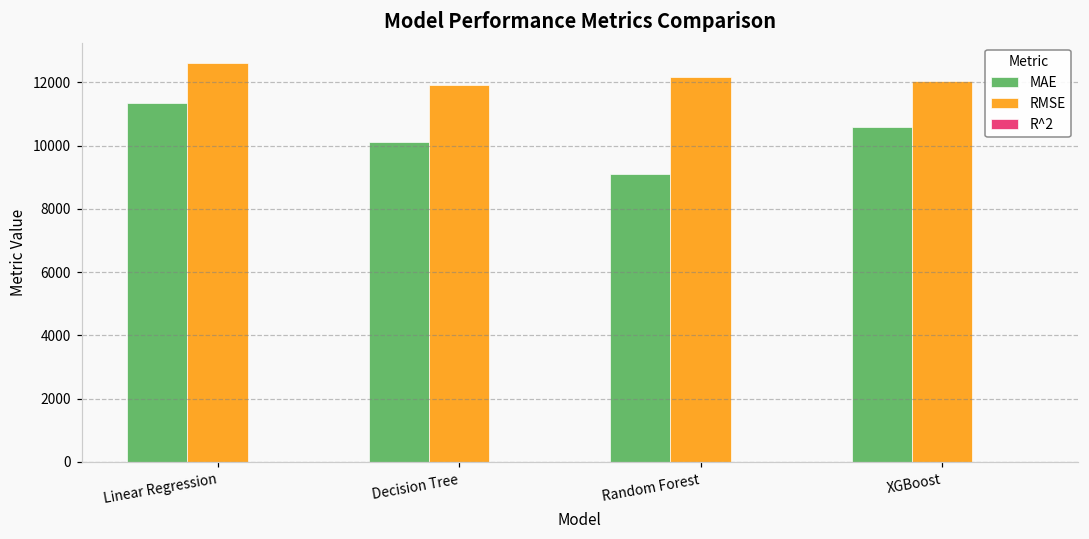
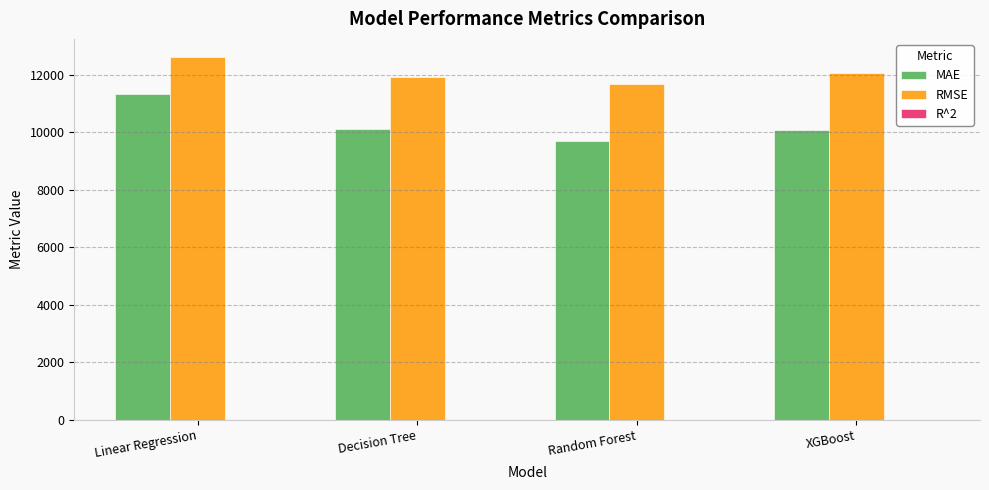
  {
    "MAE": {
      "Linear Regression": 11300,
      "Decision Tree": 10100,
-     "Random Forest": 9100,
-     "XGBoost": 10600
+     "Random Forest": 9700,
+     "XGBoost": 10100
    },
    "RMSE": {
      "Linear Regression": 12600,
      "Decision Tree": 11900,
-     "Random Forest": 12200,
+     "Random Forest": 11700,
      "XGBoost": 12100
    }
  }
